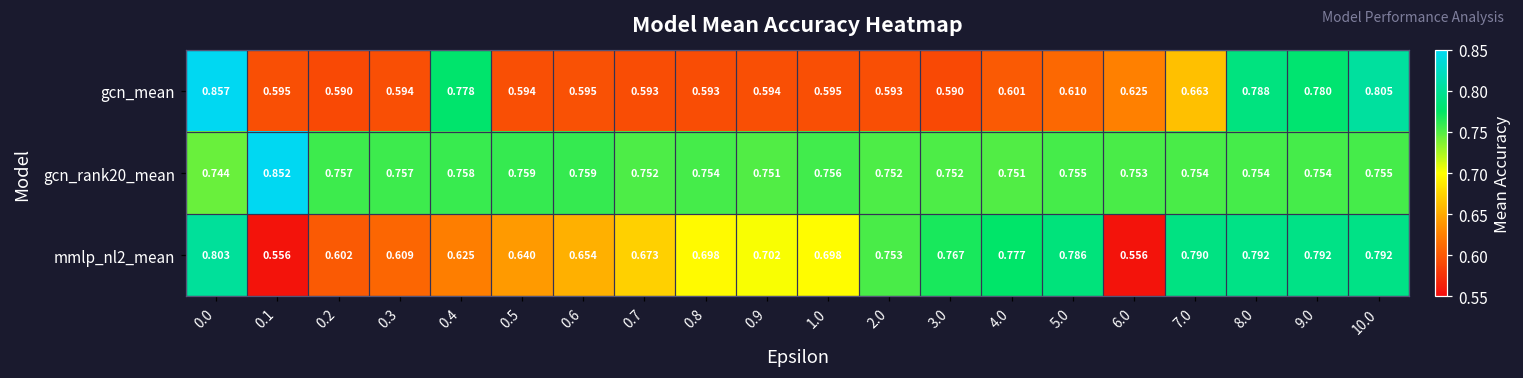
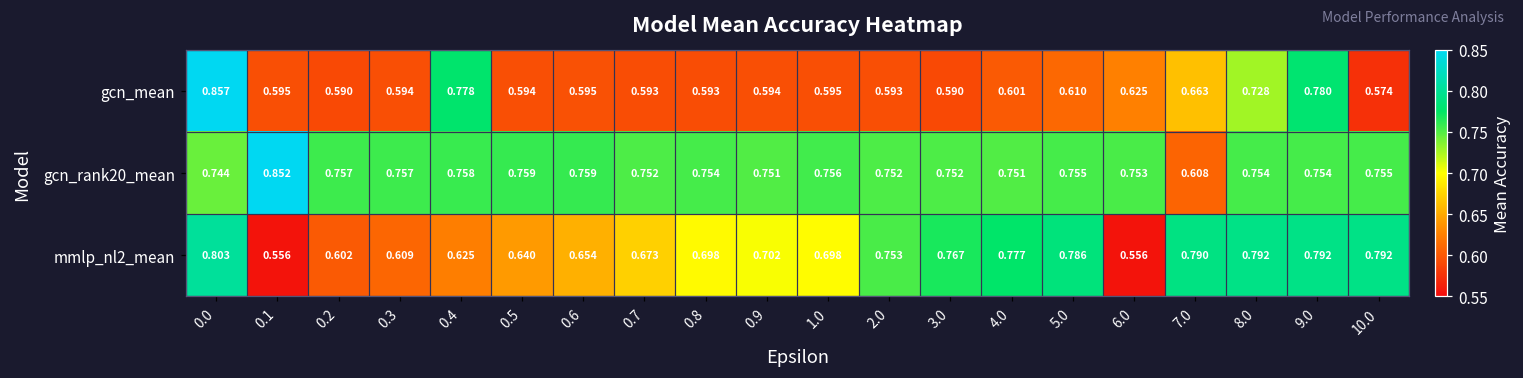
  {
    "gcn_mean": {
      "0.0": 0.857,
      "0.1": 0.595,
      "0.2": 0.590,
      "0.3": 0.594,
      "0.4": 0.778,
      "0.5": 0.594,
      "0.6": 0.595,
      "0.7": 0.593,
      "0.8": 0.593,
      "0.9": 0.594,
      "1.0": 0.595,
      "2.0": 0.593,
      "3.0": 0.590,
      "4.0": 0.601,
      "5.0": 0.610,
      "6.0": 0.625,
      "7.0": 0.663,
-     "8.0": 0.788,
+     "8.0": 0.728,
      "9.0": 0.780,
-     "10.0": 0.805
+     "10.0": 0.574
    },
    "gcn_rank20_mean": {
      "0.0": 0.744,
      "0.1": 0.852,
      "0.2": 0.757,
      "0.3": 0.757,
      "0.4": 0.758,
      "0.5": 0.759,
      "0.6": 0.759,
      "0.7": 0.752,
      "0.8": 0.754,
      "0.9": 0.751,
      "1.0": 0.756,
      "2.0": 0.752,
      "3.0": 0.752,
      "4.0": 0.751,
      "5.0": 0.755,
      "6.0": 0.753,
-     "7.0": 0.754,
+     "7.0": 0.608,
      "8.0": 0.754,
      "9.0": 0.754,
      "10.0": 0.755
    },
    "mmlp_nl2_mean": {
      "0.0": 0.803,
      "0.1": 0.556,
      "0.2": 0.602,
      "0.3": 0.609,
      "0.4": 0.625,
      "0.5": 0.640,
      "0.6": 0.654,
      "0.7": 0.673,
      "0.8": 0.698,
      "0.9": 0.702,
      "1.0": 0.698,
      "2.0": 0.753,
      "3.0": 0.767,
      "4.0": 0.777,
      "5.0": 0.786,
      "6.0": 0.556,
      "7.0": 0.790,
      "8.0": 0.792,
      "9.0": 0.792,
      "10.0": 0.792
    }
  }
